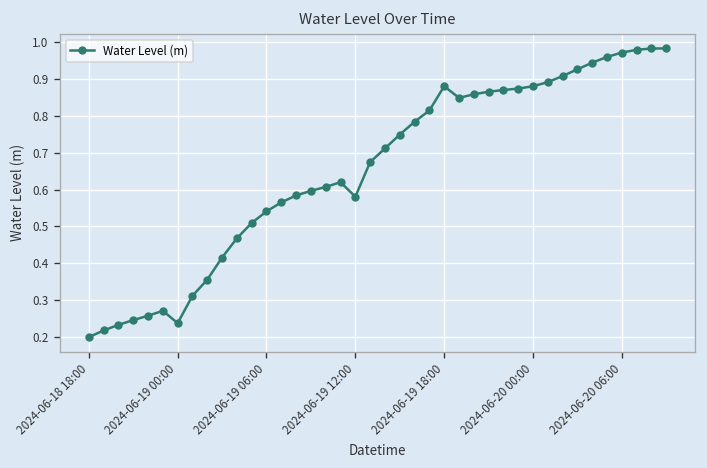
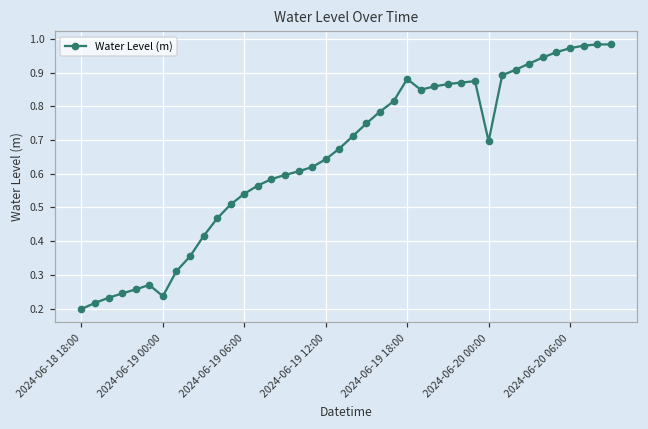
  {
    "2024-06-18 18:00": 0.20,
    "2024-06-19 00:00": 0.24,
    "2024-06-19 06:00": 0.54,
-   "2024-06-19 12:00": 0.58,
+   "2024-06-19 12:00": 0.64,
    "2024-06-19 18:00": 0.88,
-   "2024-06-20 00:00": 0.88,
+   "2024-06-20 00:00": 0.70,
    "2024-06-20 06:00": 0.97
  }
